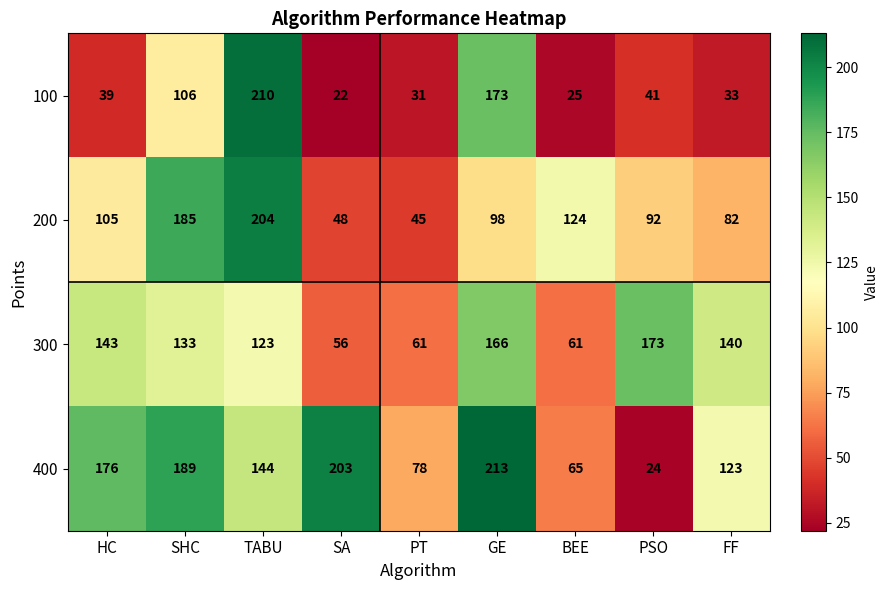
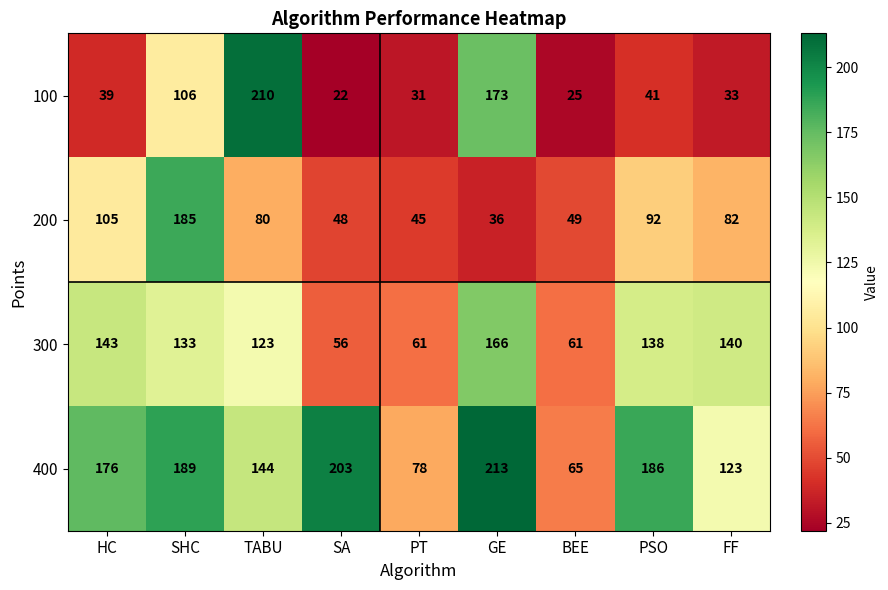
  {
    "100": {
      "HC": 39,
      "SHC": 106,
      "TABU": 210,
      "SA": 22,
      "PT": 31,
      "GE": 173,
      "BEE": 25,
      "PSO": 41,
      "FF": 33
    },
    "200": {
      "HC": 105,
      "SHC": 185,
-     "TABU": 204,
+     "TABU": 80,
      "SA": 48,
      "PT": 45,
-     "GE": 98,
-     "BEE": 124,
+     "GE": 36,
+     "BEE": 49,
      "PSO": 92,
      "FF": 82
    },
    "300": {
      "HC": 143,
      "SHC": 133,
      "TABU": 123,
      "SA": 56,
      "PT": 61,
      "GE": 166,
      "BEE": 61,
-     "PSO": 173,
+     "PSO": 138,
      "FF": 140
    },
    "400": {
      "HC": 176,
      "SHC": 189,
      "TABU": 144,
      "SA": 203,
      "PT": 78,
      "GE": 213,
      "BEE": 65,
-     "PSO": 24,
+     "PSO": 186,
      "FF": 123
    }
  }
